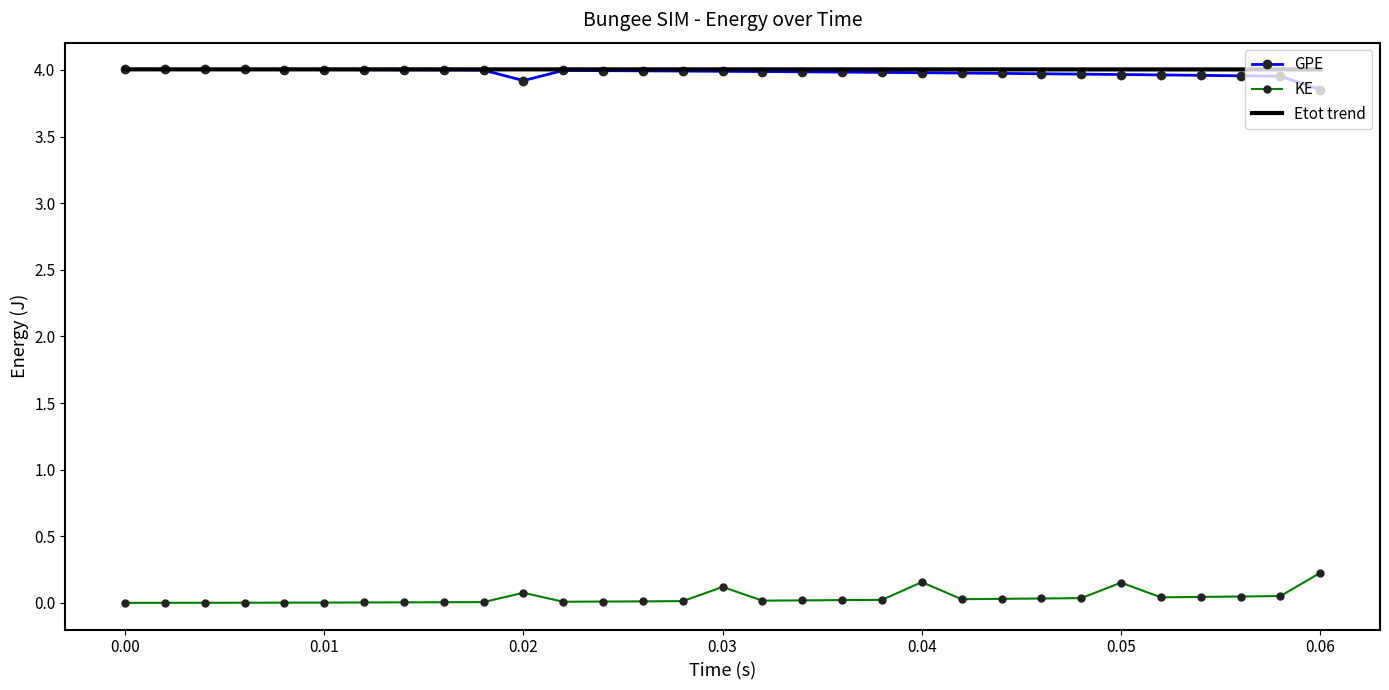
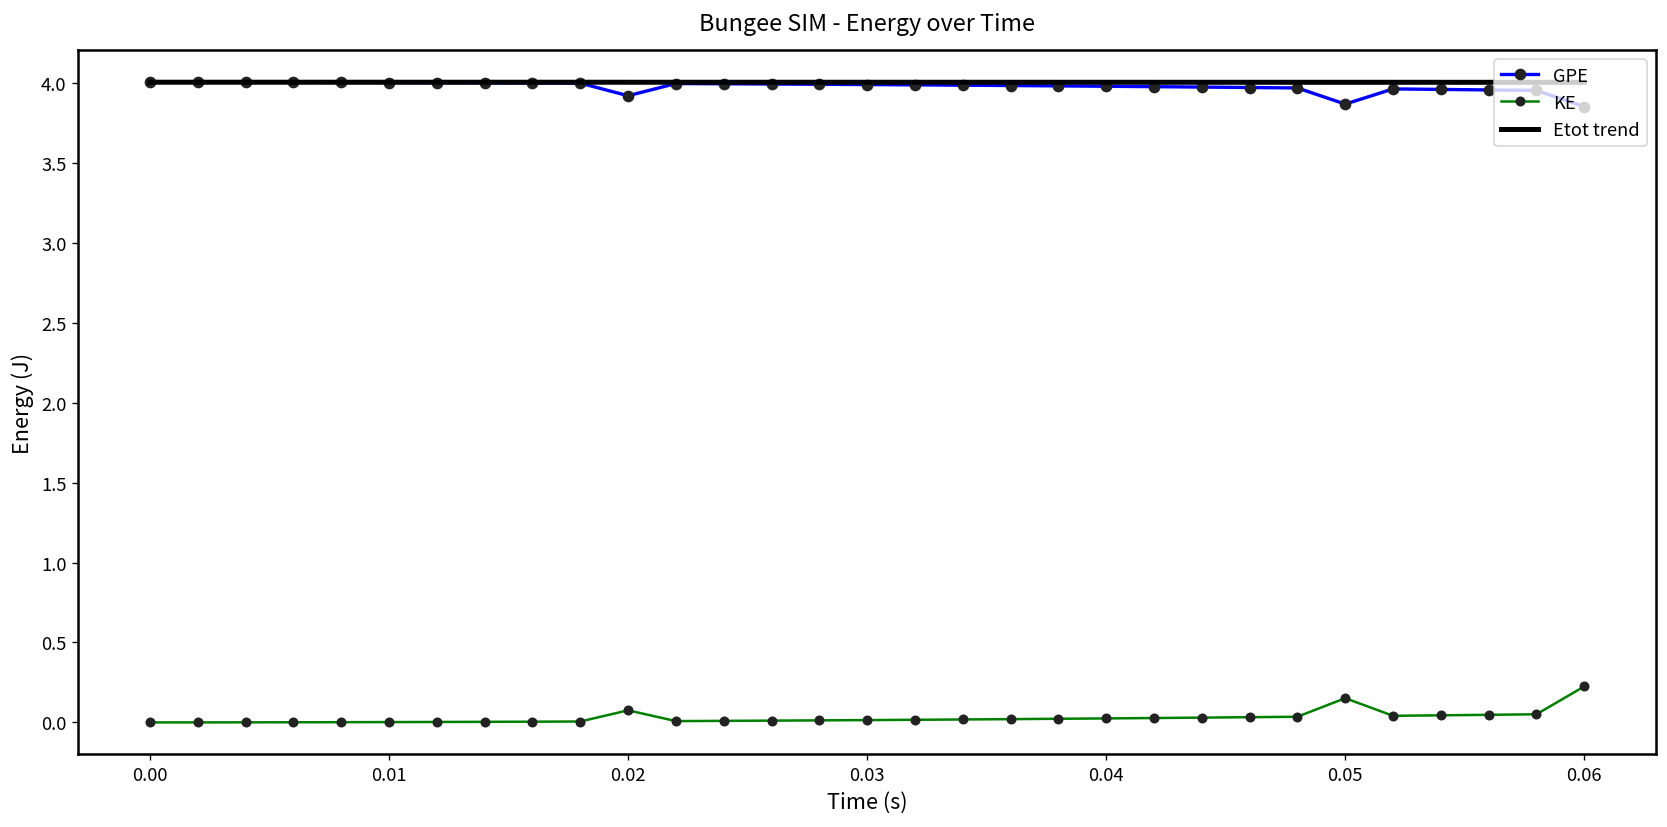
  {
    "GPE": {
      "0.02": 3.92,
      "0.04": 3.98,
-     "0.05": 3.97
+     "0.05": 3.87
    },
    "KE": {
      "0.00": 0.00,
      "0.01": 0.00,
      "0.02": 0.08,
-     "0.03": 0.12,
-     "0.04": 0.16,
+     "0.03": 0.01,
+     "0.04": 0.03,
      "0.05": 0.15,
      "0.06": 0.23
    },
    "Etot trend": {
      "0.02": 4.00,
      "0.04": 4.00,
      "0.05": 4.00
    }
  }
